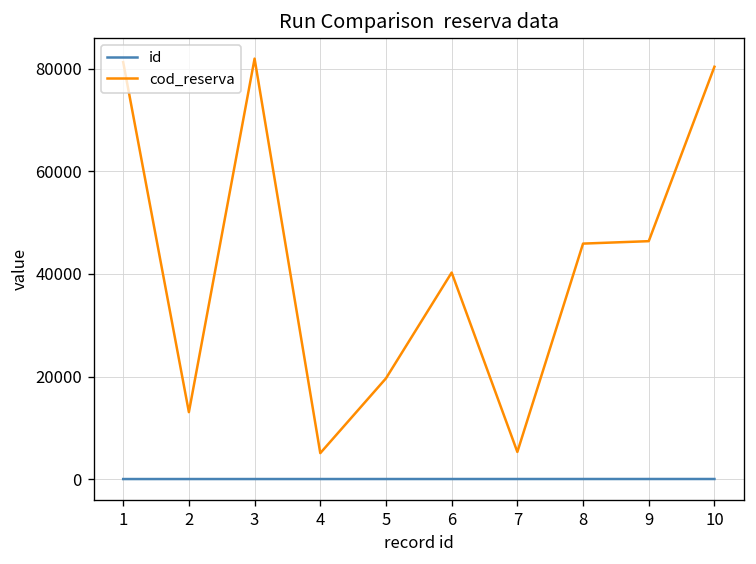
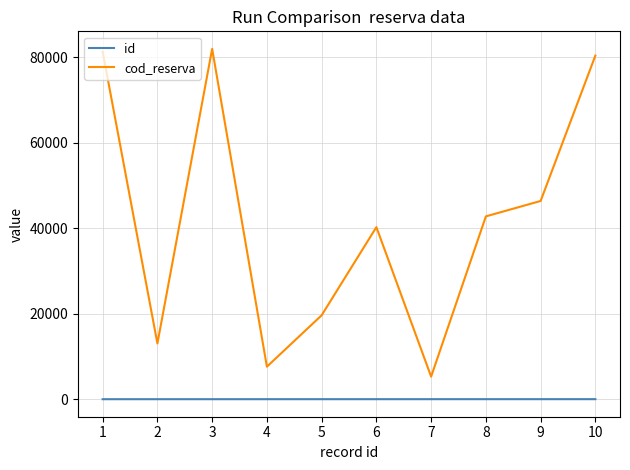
  {
    "id": {
      "1": 0,
      "2": 0,
      "3": 0,
      "4": 0,
      "5": 0,
      "6": 0,
      "7": 0,
      "8": 0,
      "9": 0,
      "10": 0
    },
    "cod_reserva": {
      "2": 13000,
      "3": 82000,
-     "4": 5000,
+     "4": 8000,
      "5": 20000,
      "6": 40000,
      "7": 5000,
-     "8": 46000,
+     "8": 43000,
      "9": 46000,
      "10": 80000
    }
  }
